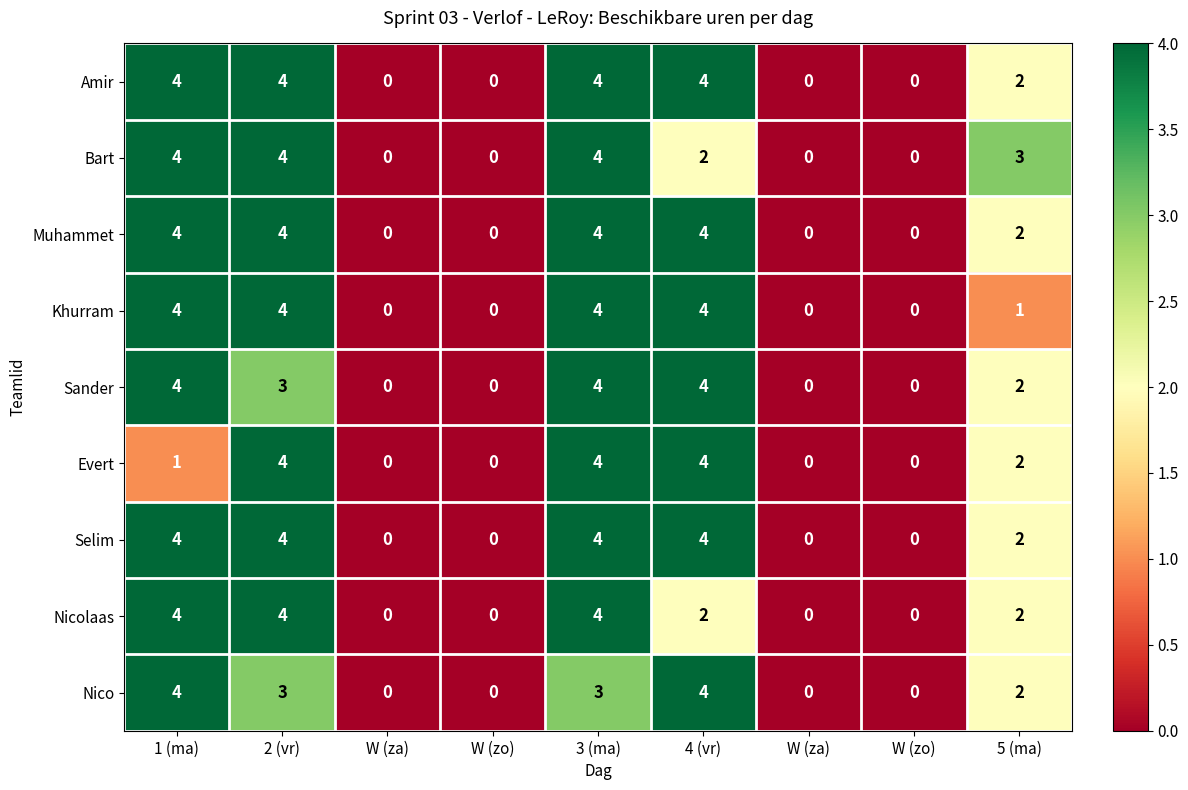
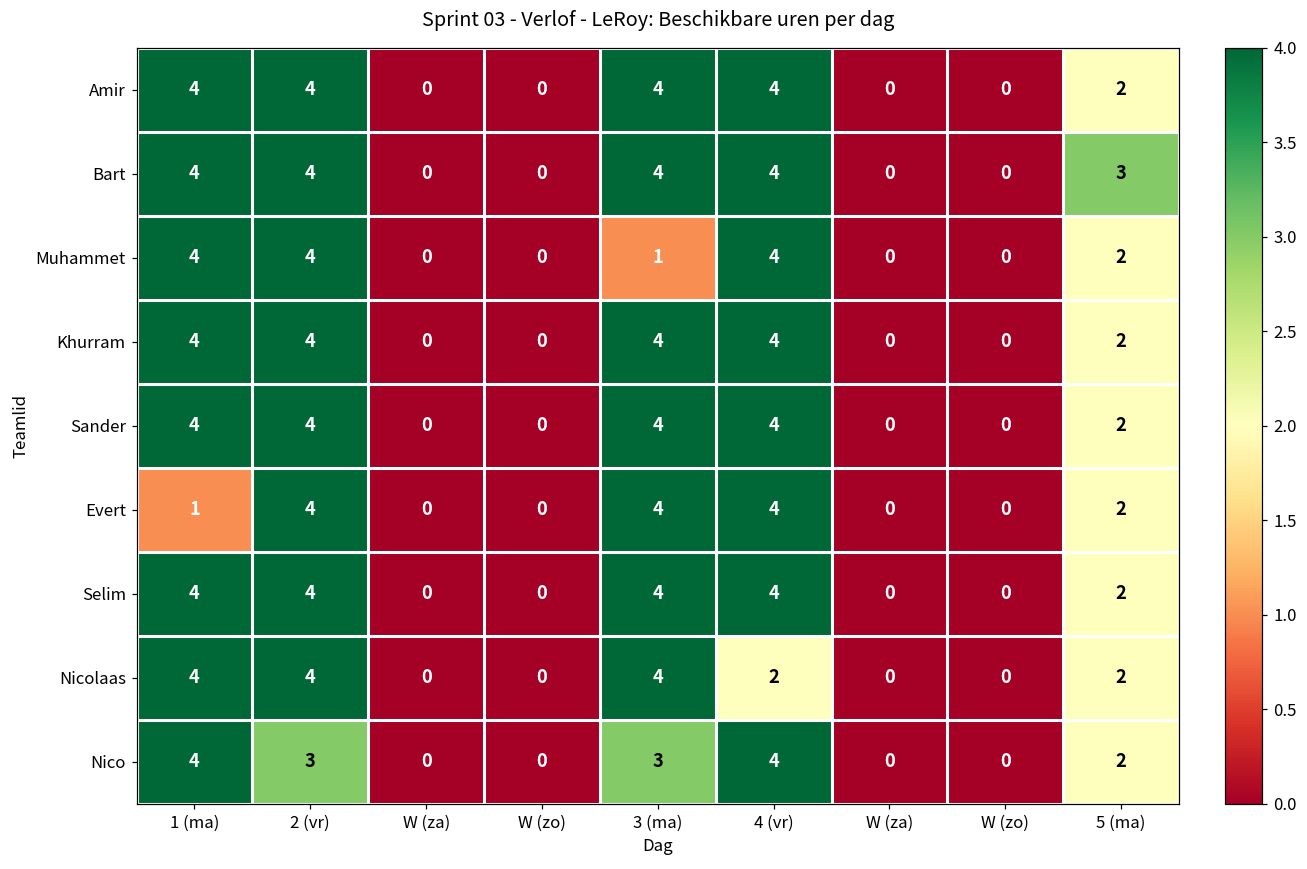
  {
    "Amir": {
      "1 (ma)": 4,
      "2 (vr)": 4,
      "3 (ma)": 4,
      "4 (vr)": 4,
      "5 (ma)": 2
    },
    "Bart": {
      "1 (ma)": 4,
      "2 (vr)": 4,
      "3 (ma)": 4,
-     "4 (vr)": 2,
+     "4 (vr)": 4,
      "5 (ma)": 3
    },
    "Muhammet": {
      "1 (ma)": 4,
      "2 (vr)": 4,
-     "3 (ma)": 4,
+     "3 (ma)": 1,
      "4 (vr)": 4,
      "5 (ma)": 2
    },
    "Khurram": {
      "1 (ma)": 4,
      "2 (vr)": 4,
      "3 (ma)": 4,
      "4 (vr)": 4,
-     "5 (ma)": 1
+     "5 (ma)": 2
    },
    "Sander": {
      "1 (ma)": 4,
-     "2 (vr)": 3,
+     "2 (vr)": 4,
      "3 (ma)": 4,
      "4 (vr)": 4,
      "5 (ma)": 2
    },
    "Evert": {
      "1 (ma)": 1,
      "2 (vr)": 4,
      "3 (ma)": 4,
      "4 (vr)": 4,
      "5 (ma)": 2
    },
    "Selim": {
      "1 (ma)": 4,
      "2 (vr)": 4,
      "3 (ma)": 4,
      "4 (vr)": 4,
      "5 (ma)": 2
    },
    "Nicolaas": {
      "1 (ma)": 4,
      "2 (vr)": 4,
      "3 (ma)": 4,
      "4 (vr)": 2,
      "5 (ma)": 2
    },
    "Nico": {
      "1 (ma)": 4,
      "2 (vr)": 3,
      "3 (ma)": 3,
      "4 (vr)": 4,
      "5 (ma)": 2
    }
  }
